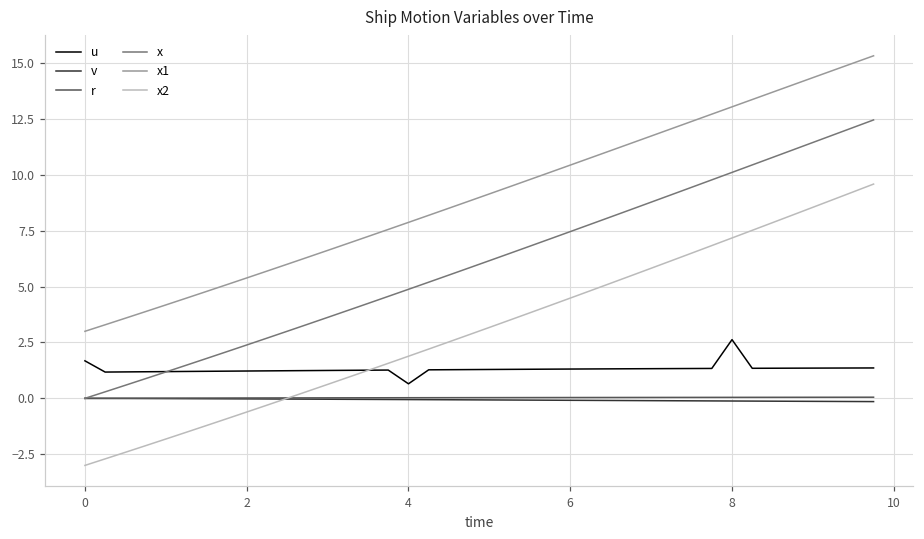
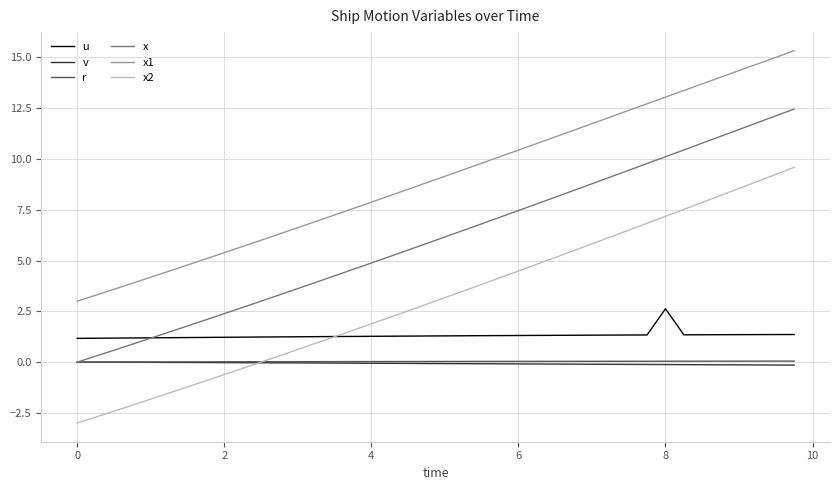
  {
    "u": {
-     "0": 1.7,
+     "0": 1.2,
      "2": 1.2,
-     "4": 0.7,
+     "4": 1.3,
      "6": 1.3,
      "8": 2.6
    }
  }
